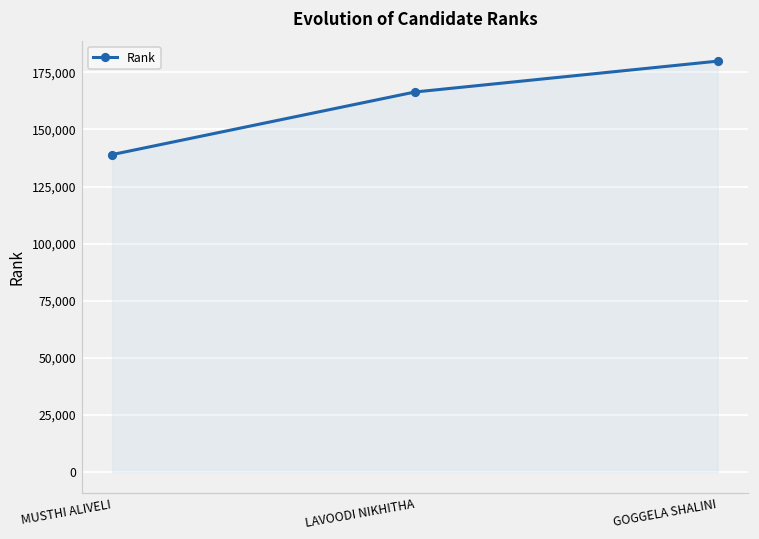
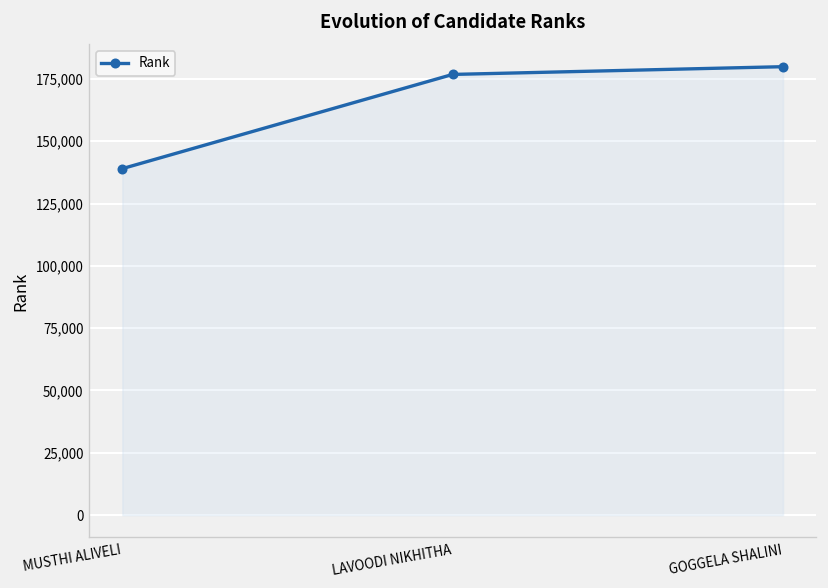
  {
    "MUSTHI ALIVELI": "139,000",
-   "LAVOODI NIKHITHA": "166,000",
+   "LAVOODI NIKHITHA": "177,000",
    "GOGGELA SHALINI": "180,000"
  }
